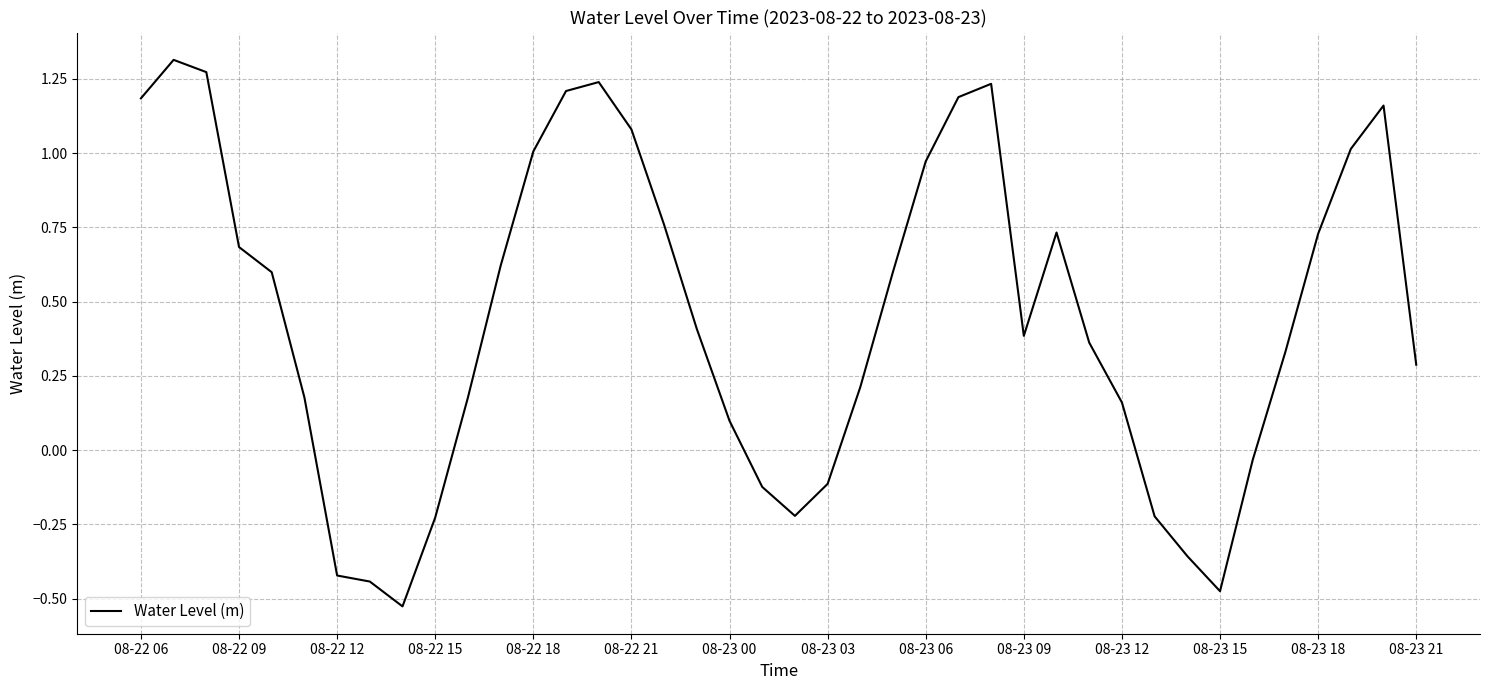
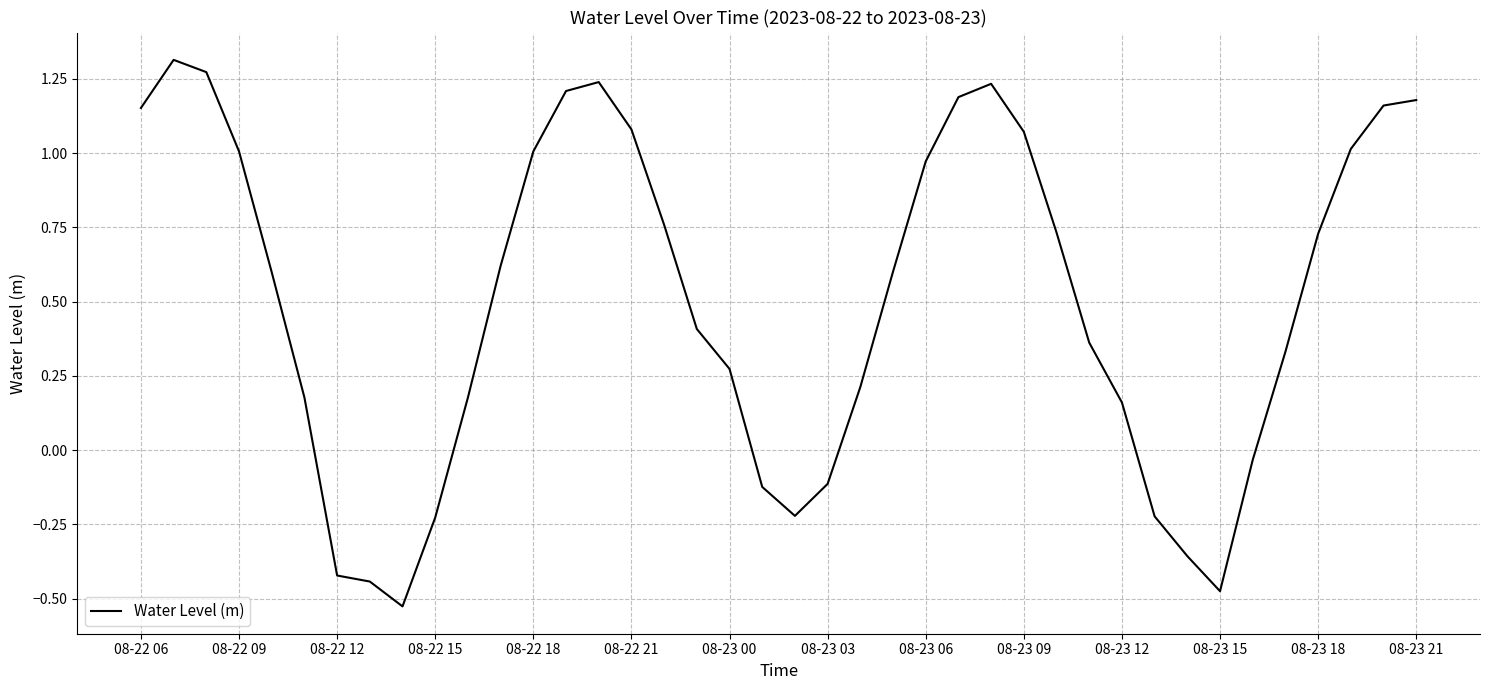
  {
-   "08-22 06": 1.18,
-   "08-22 09": 0.68,
+   "08-22 06": 1.15,
+   "08-22 09": 1.01,
    "08-22 12": -0.42,
    "08-22 15": -0.23,
    "08-22 18": 1.01,
    "08-22 21": 1.08,
-   "08-23 00": 0.10,
+   "08-23 00": 0.27,
    "08-23 03": -0.11,
    "08-23 06": 0.97,
-   "08-23 09": 0.39,
+   "08-23 09": 1.07,
    "08-23 12": 0.16,
    "08-23 15": -0.47,
    "08-23 18": 0.73,
-   "08-23 21": 0.29
+   "08-23 21": 1.18
  }
